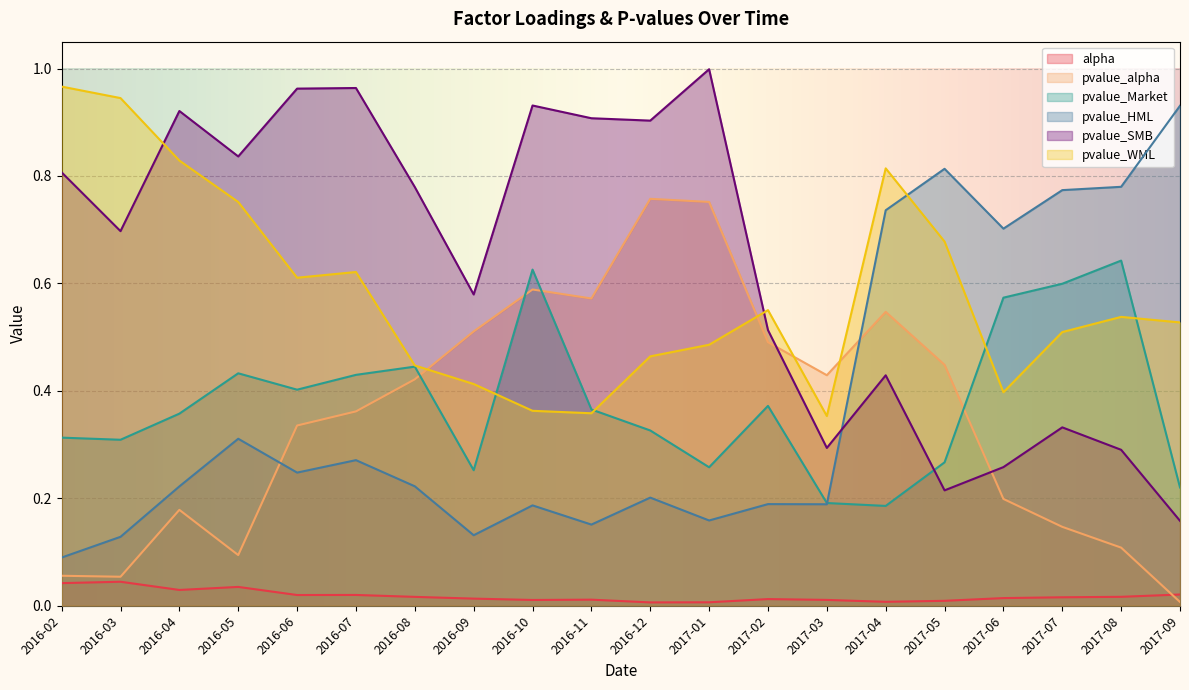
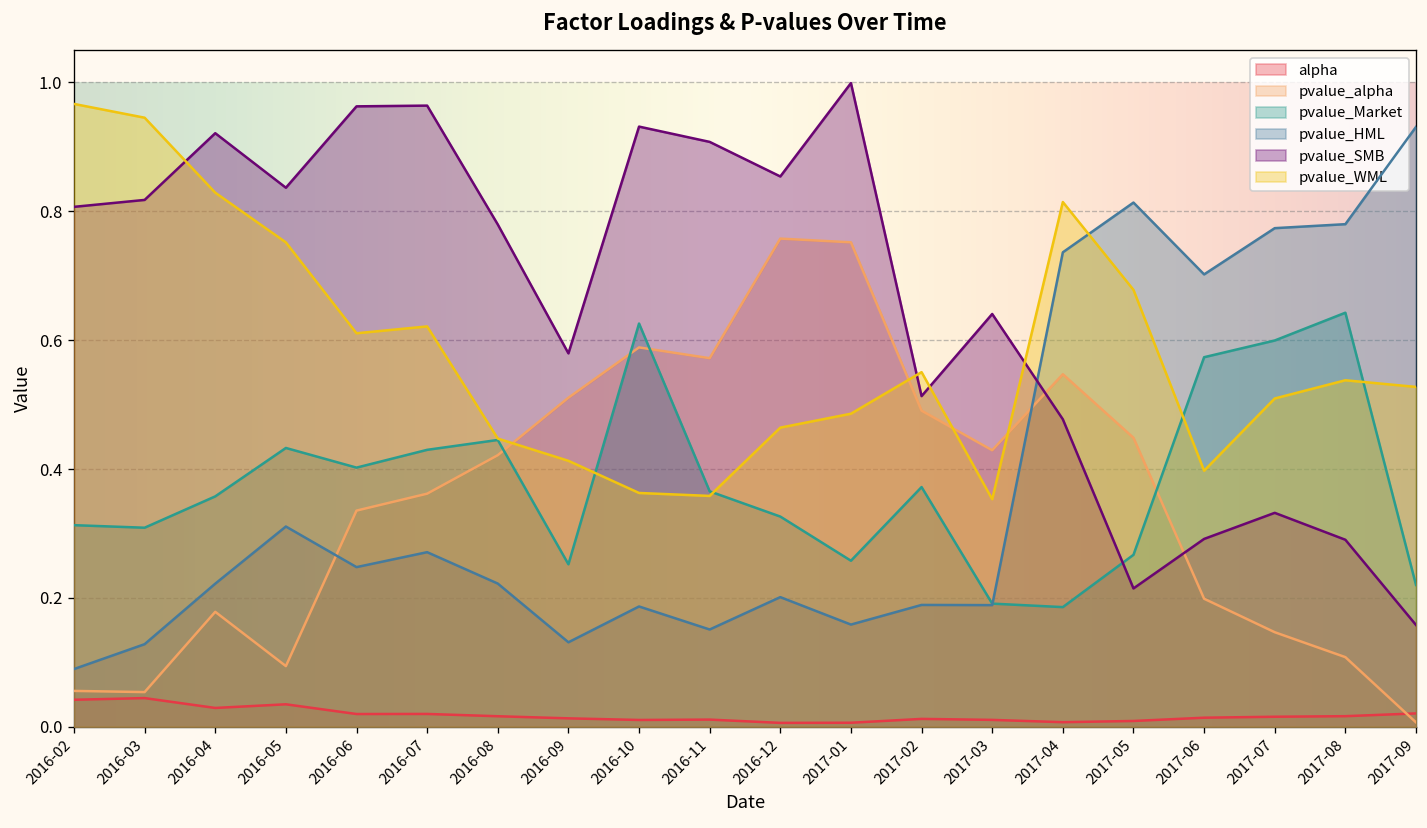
  {
    "pvalue_SMB": {
      "2016-02": 0.81,
-     "2016-03": 0.70,
+     "2016-03": 0.82,
      "2016-04": 0.92,
      "2016-05": 0.84,
      "2016-06": 0.96,
      "2016-07": 0.96,
      "2016-08": 0.78,
      "2016-09": 0.58,
      "2016-10": 0.93,
      "2016-11": 0.91,
-     "2016-12": 0.90,
+     "2016-12": 0.85,
      "2017-01": 1.00,
      "2017-02": 0.51,
-     "2017-03": 0.29,
-     "2017-04": 0.43,
+     "2017-03": 0.64,
+     "2017-04": 0.48,
      "2017-05": 0.21,
-     "2017-06": 0.26,
+     "2017-06": 0.29,
      "2017-07": 0.33,
      "2017-08": 0.29,
      "2017-09": 0.16
    }
  }
